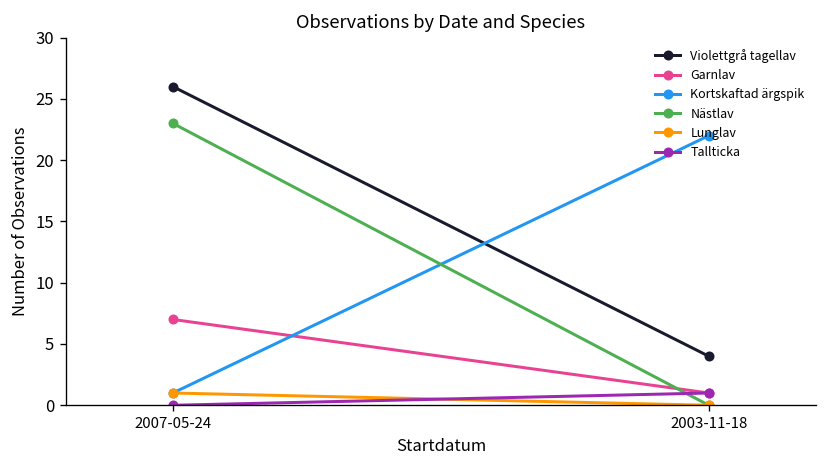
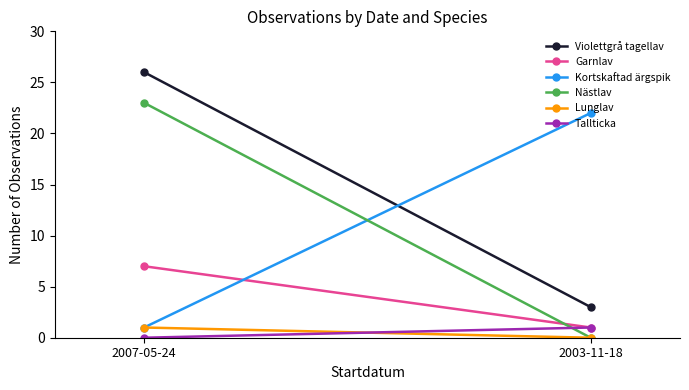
  {
    "Violettgrå tagellav": {
      "2007-05-24": 26,
-     "2003-11-18": 4
+     "2003-11-18": 3
    },
    "Garnlav": {
      "2007-05-24": 7
    },
    "Kortskaftad ärgspik": {
      "2003-11-18": 22
    },
    "Nästlav": {
      "2007-05-24": 23
    },
    "Tallticka": {
      "2007-05-24": 0
    }
  }
